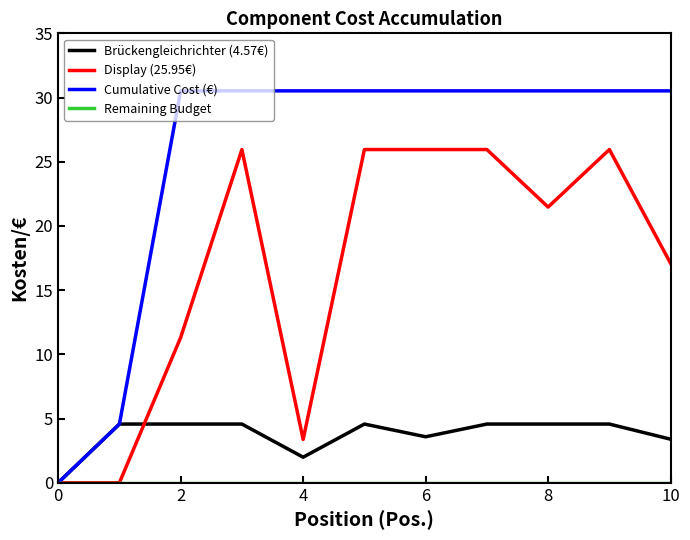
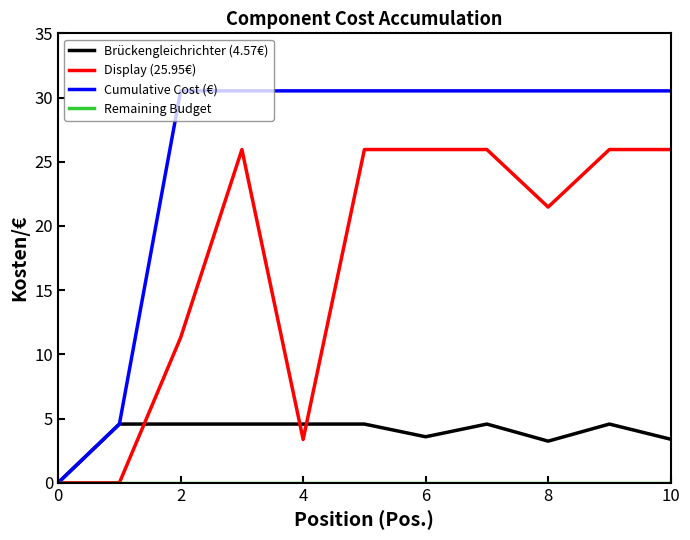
  {
    "Brückengleichrichter (4.57€)": {
      "2": 4.6,
-     "4": 2.0,
+     "4": 4.6,
      "6": 3.6,
-     "8": 4.6,
+     "8": 3.2,
      "10": 3.4
    },
    "Display (25.95€)": {
      "2": 11.3,
      "4": 3.4,
      "6": 26.0,
      "8": 21.5,
-     "10": 17.1
+     "10": 26.0
    },
    "Cumulative Cost (€)": {
      "4": 30.5,
      "6": 30.5,
      "8": 30.5,
      "10": 30.5
    },
    "Remaining Budget": {
      "2": 0.0,
      "4": 0.0,
      "6": 0.0,
      "8": 0.0,
      "10": 0.0
    }
  }
